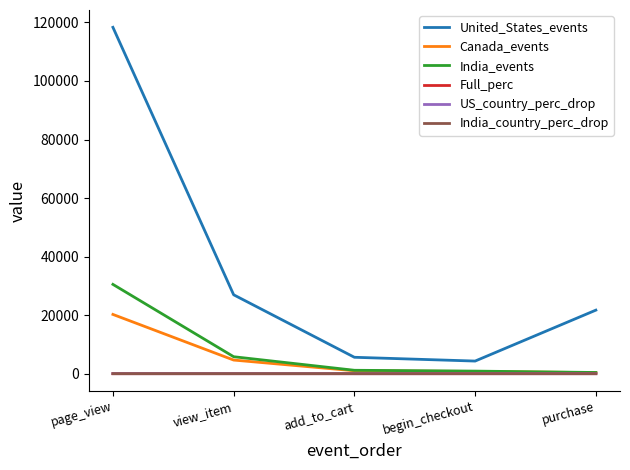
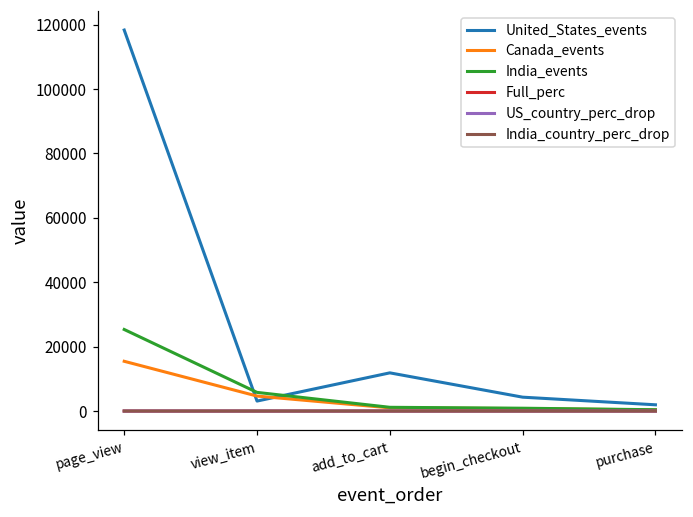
  {
    "United_States_events": {
      "page_view": 118000,
-     "view_item": 27000,
-     "add_to_cart": 6000,
+     "view_item": 3000,
+     "add_to_cart": 12000,
      "begin_checkout": 4000,
-     "purchase": 22000
+     "purchase": 2000
    },
    "Canada_events": {
-     "page_view": 20000,
+     "page_view": 15000,
      "view_item": 5000
    },
    "India_events": {
-     "page_view": 31000,
+     "page_view": 25000,
      "view_item": 6000
    },
    "India_country_perc_drop": {
      "page_view": 0,
      "view_item": 0,
      "add_to_cart": 0
    }
  }
